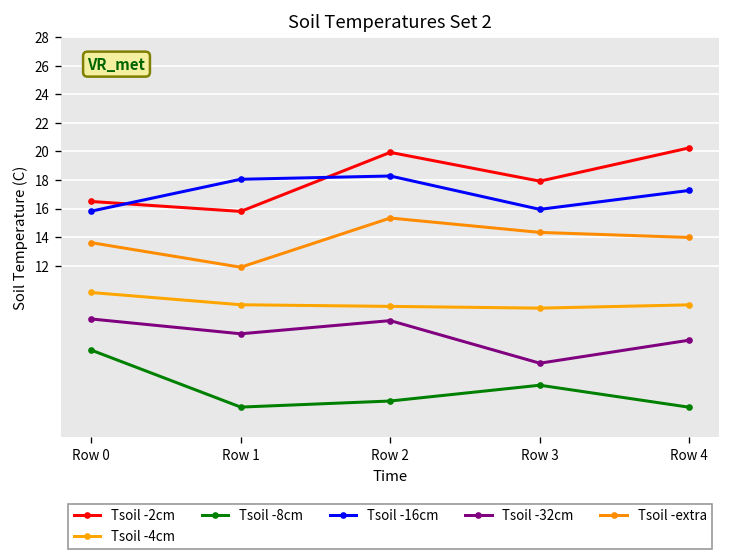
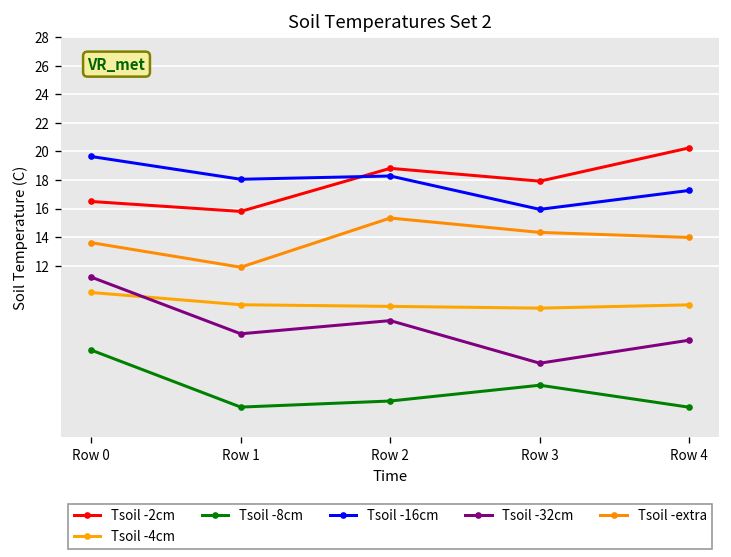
  {
    "Tsoil -2cm": {
      "Row 0": 16.5,
      "Row 1": 15.8,
-     "Row 2": 19.9,
+     "Row 2": 18.8,
      "Row 3": 17.9,
      "Row 4": 20.2
    },
    "Tsoil -8cm": {
      "Row 0": 6.1,
      "Row 1": 2.1,
      "Row 2": 2.5,
      "Row 3": 3.6,
      "Row 4": 2.1
    },
    "Tsoil -16cm": {
-     "Row 0": 15.8,
+     "Row 0": 19.6,
      "Row 1": 18.0,
      "Row 2": 18.3,
      "Row 3": 15.9,
      "Row 4": 17.3
    },
    "Tsoil -32cm": {
-     "Row 0": 8.3,
+     "Row 0": 11.2,
      "Row 1": 7.2,
      "Row 2": 8.2,
      "Row 3": 5.2,
      "Row 4": 6.8
    }
  }
